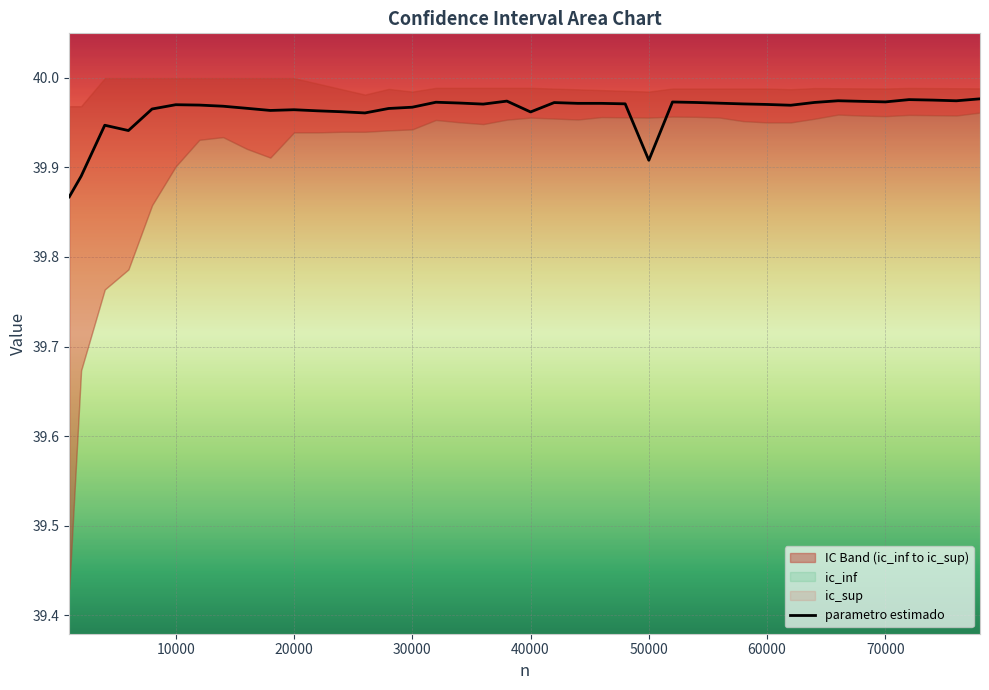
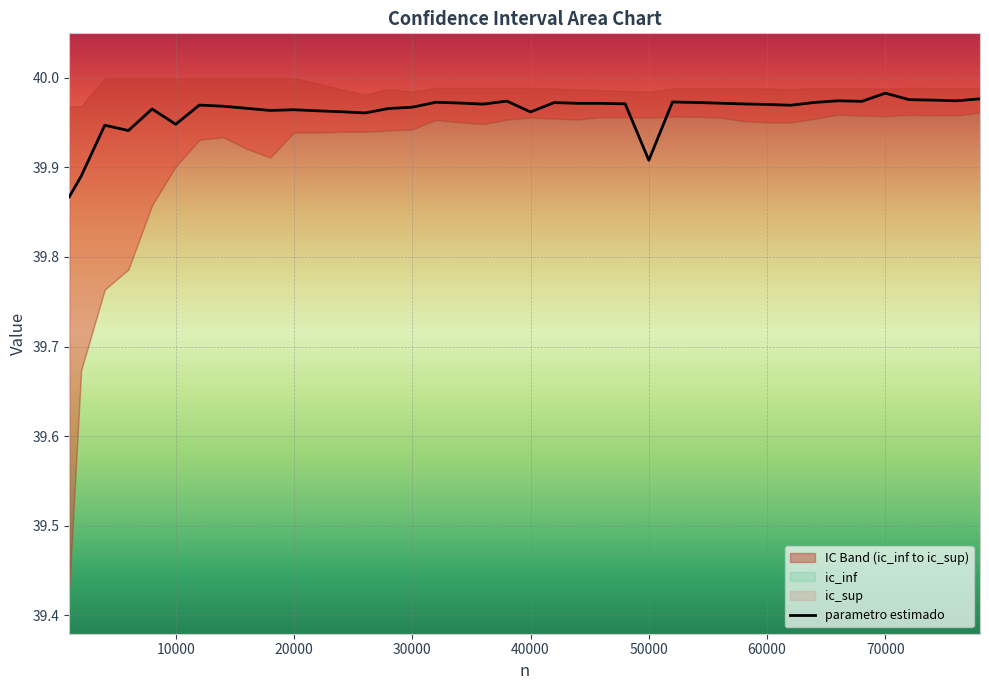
  {
    "parametro estimado": {
-     "10000": 39.97,
+     "10000": 39.95,
      "20000": 39.96,
      "30000": 39.97,
      "40000": 39.96,
      "50000": 39.91,
      "60000": 39.97,
-     "70000": 39.97
+     "70000": 39.98
    }
  }
